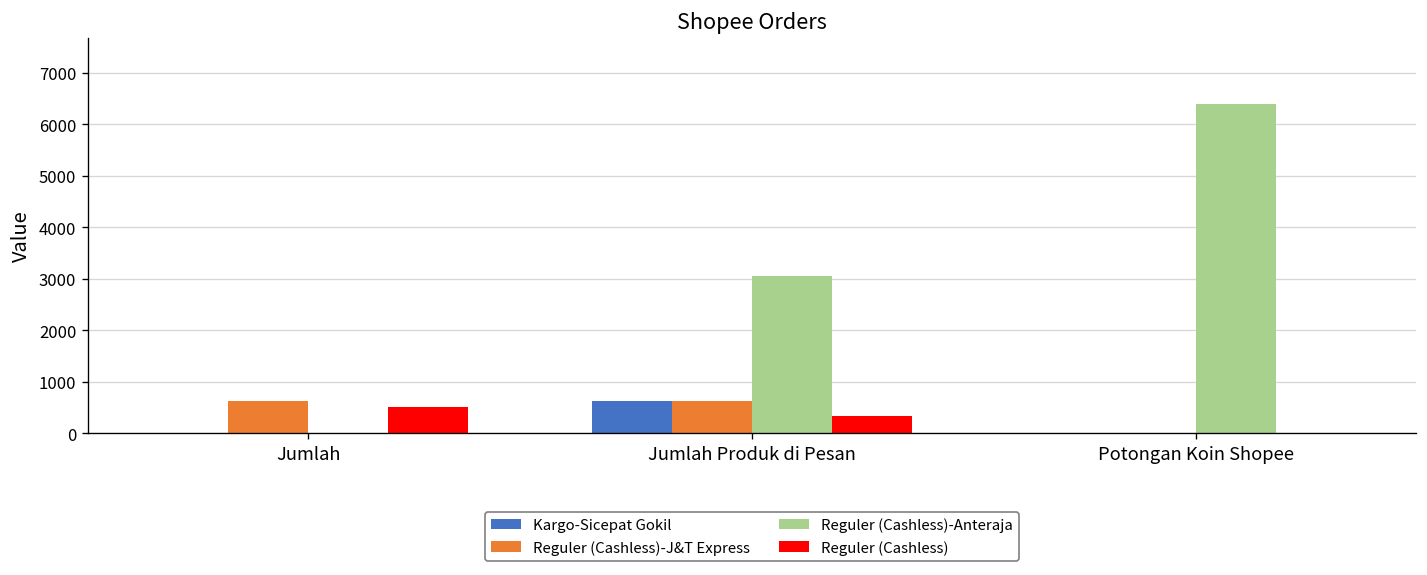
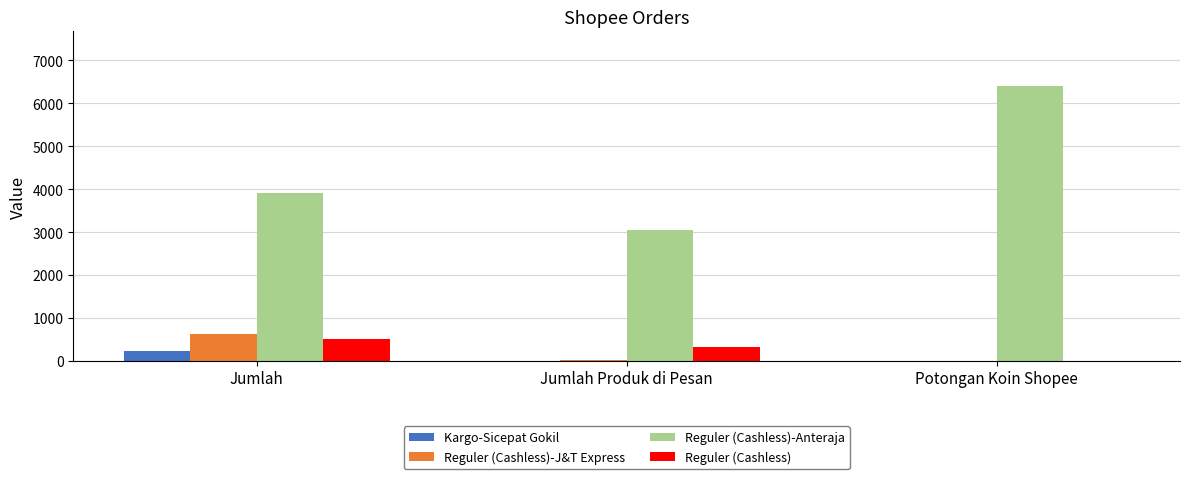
  {
    "Kargo-Sicepat Gokil": {
-     "Jumlah": 0,
-     "Jumlah Produk di Pesan": 600,
+     "Jumlah": 200,
+     "Jumlah Produk di Pesan": 0,
      "Potongan Koin Shopee": 0
    },
    "Reguler (Cashless)-J&T Express": {
      "Jumlah": 600,
-     "Jumlah Produk di Pesan": 600,
+     "Jumlah Produk di Pesan": 0,
      "Potongan Koin Shopee": 0
    },
    "Reguler (Cashless)-Anteraja": {
-     "Jumlah": 0,
+     "Jumlah": 3900,
      "Jumlah Produk di Pesan": 3100,
      "Potongan Koin Shopee": 6400
    },
    "Reguler (Cashless)": {
      "Jumlah": 500,
      "Jumlah Produk di Pesan": 300,
      "Potongan Koin Shopee": 0
    }
  }
